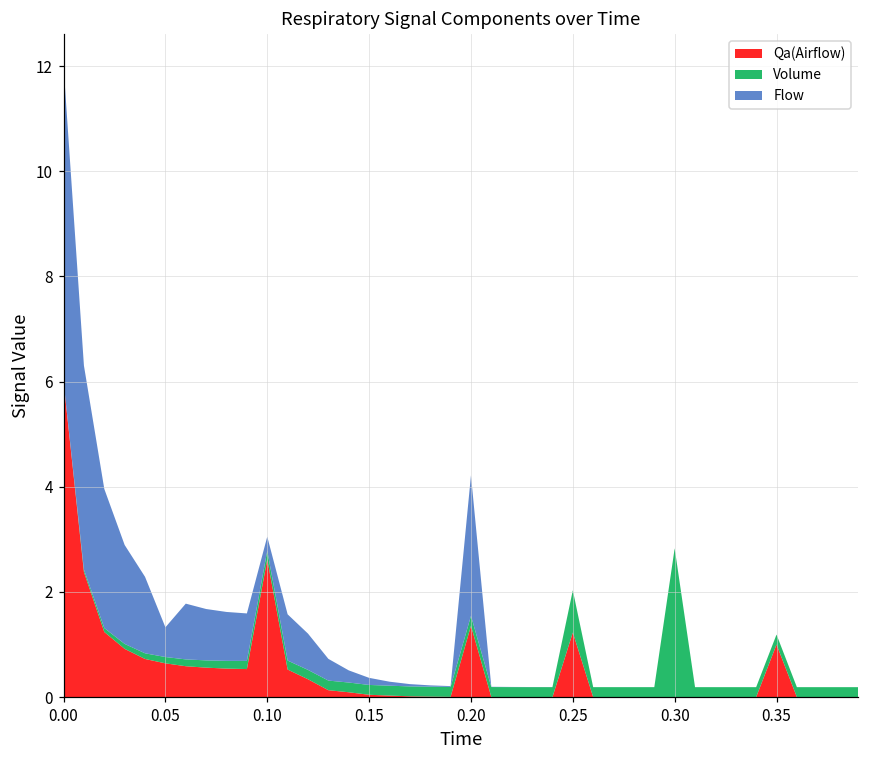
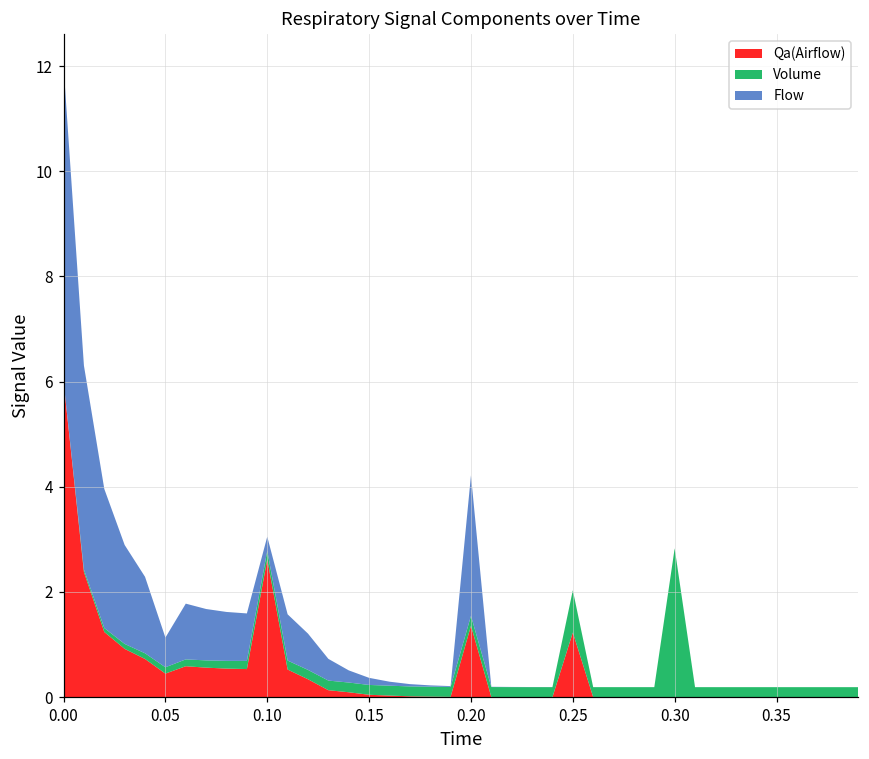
  {
    "Qa(Airflow)": {
-     "0.05": 0.6,
+     "0.05": 0.4,
      "0.10": 2.6,
      "0.20": 1.4,
      "0.25": 1.2,
-     "0.35": 1
+     "0.35": 0
    },
    "Volume": {
      "0.05": 0.1,
      "0.10": 0.2,
      "0.15": 0.2,
      "0.20": 0.2
    },
    "Flow": {
      "0.00": 6.0,
      "0.05": 0.6,
      "0.10": 0.3,
      "0.15": 0.1,
      "0.20": 2.7
    }
  }
